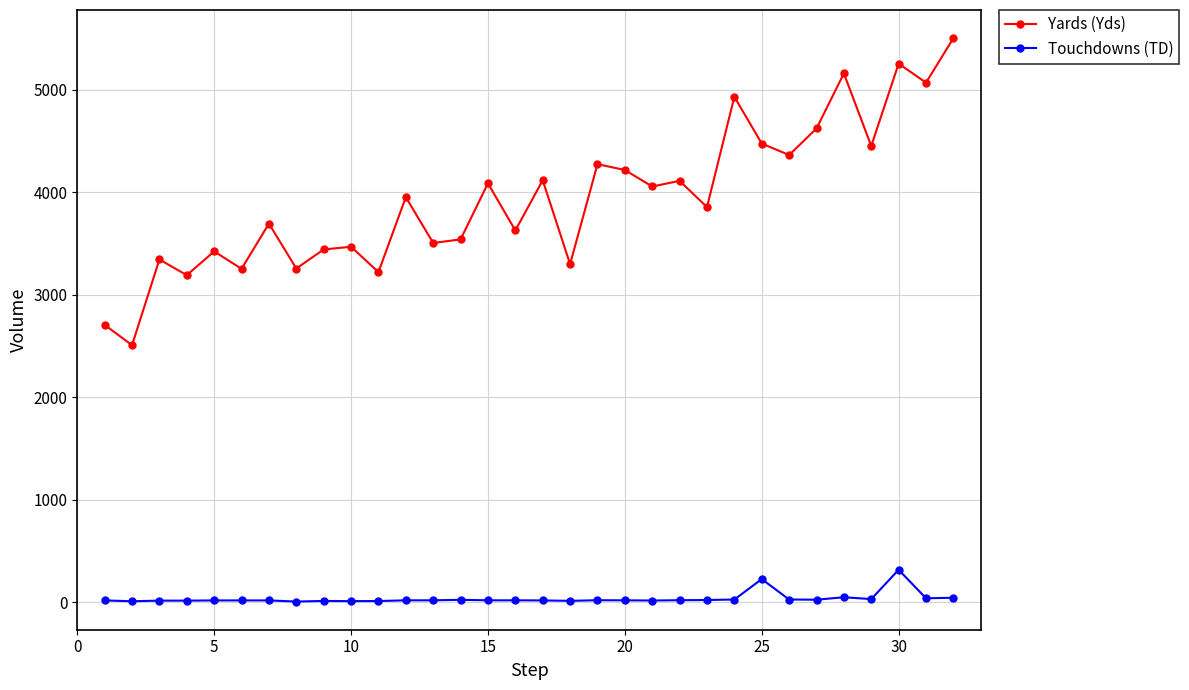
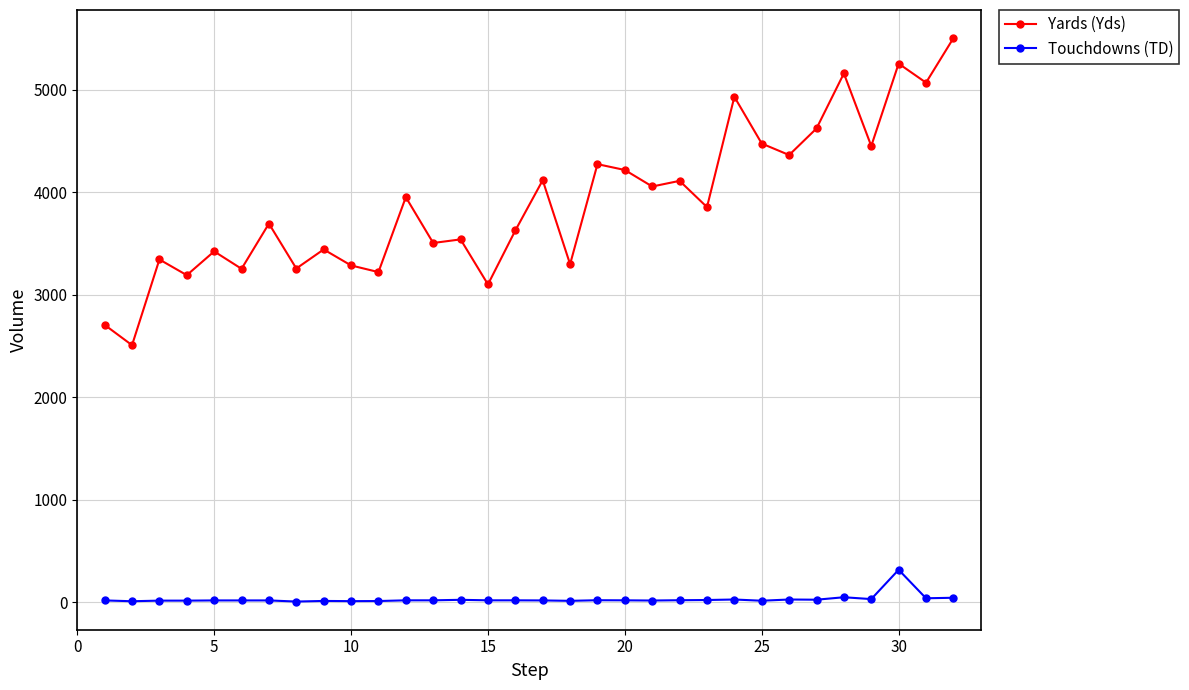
  {
    "Yards (Yds)": {
      "5": 3430,
-     "10": 3470,
-     "15": 4090,
+     "10": 3290,
+     "15": 3100,
      "20": 4220,
      "25": 4480,
      "30": 5260
    },
    "Touchdowns (TD)": {
      "5": 20,
      "10": 10,
      "15": 20,
      "20": 20,
-     "25": 230,
+     "25": 20,
      "30": 320
    }
  }
